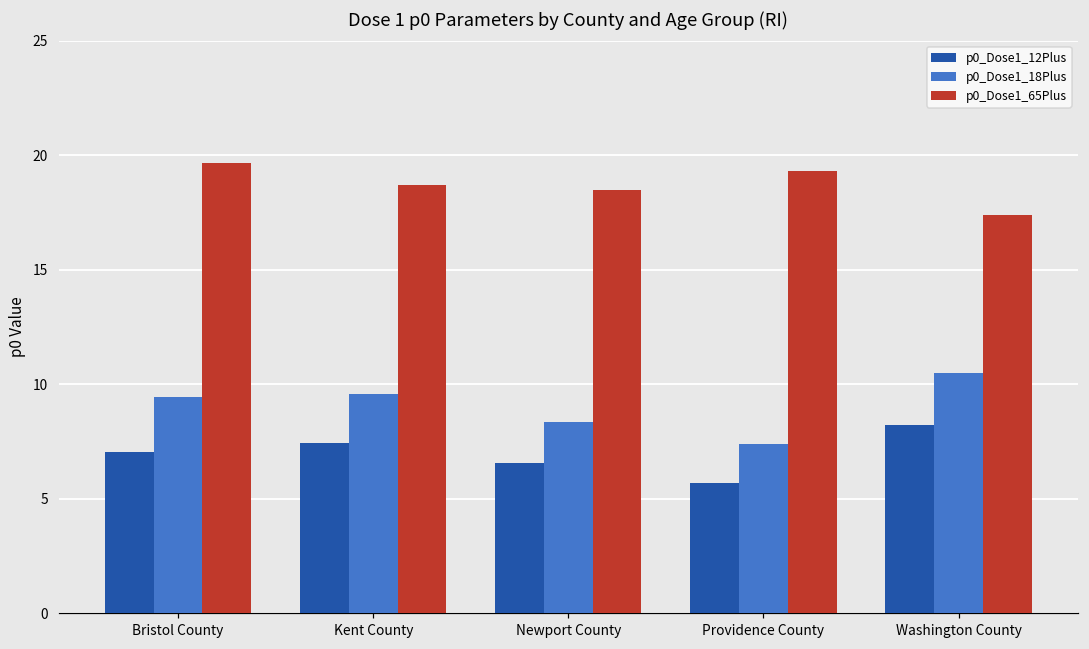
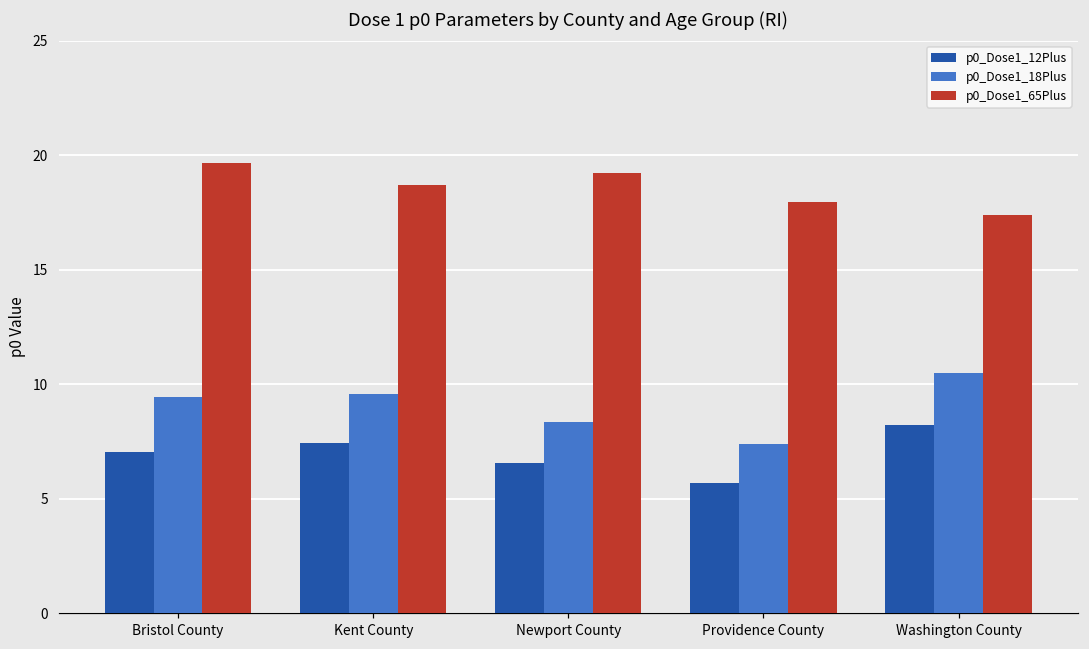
  {
    "p0_Dose1_65Plus": {
      "Bristol County": 19.7,
      "Kent County": 18.7,
-     "Newport County": 18.5,
-     "Providence County": 19.3,
+     "Newport County": 19.2,
+     "Providence County": 17.9,
      "Washington County": 17.4
    }
  }
